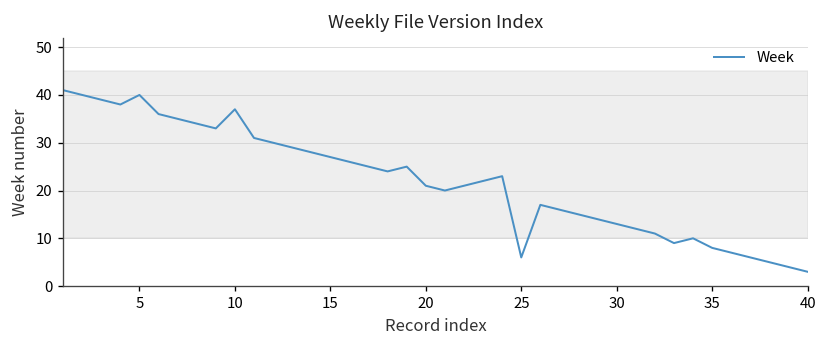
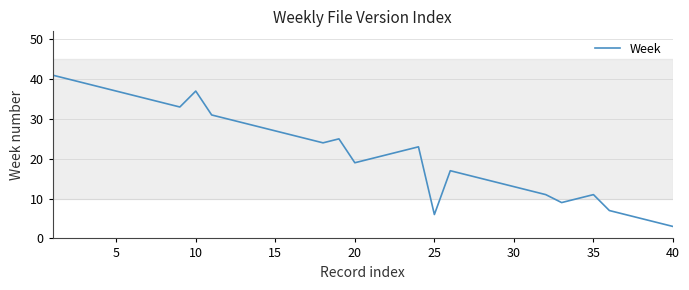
  {
-   "5": 40,
+   "5": 37,
    "10": 37,
    "15": 27,
-   "20": 21,
+   "20": 19,
    "25": 6,
    "30": 13,
-   "35": 8,
+   "35": 11,
    "40": 3
  }
